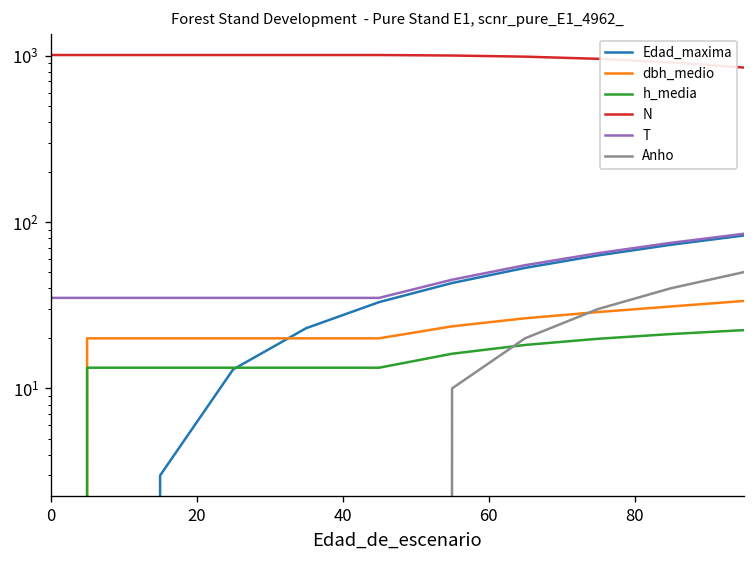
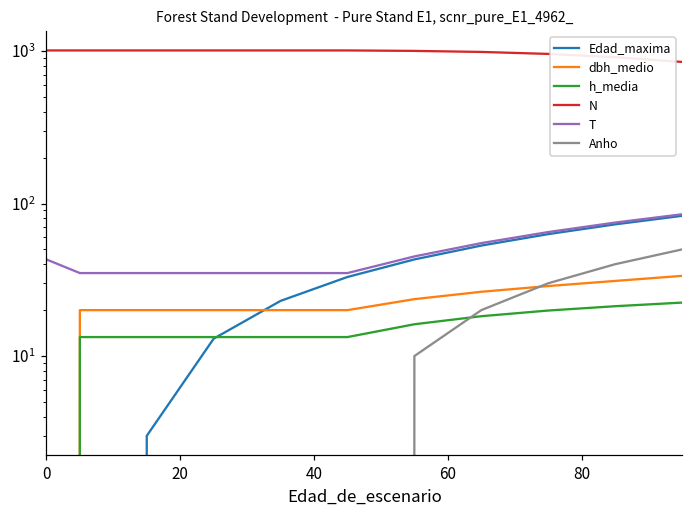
  {
    "N": {
      "0": 1000
    },
    "T": {
-     "0": 35
+     "0": 43
    }
  }
